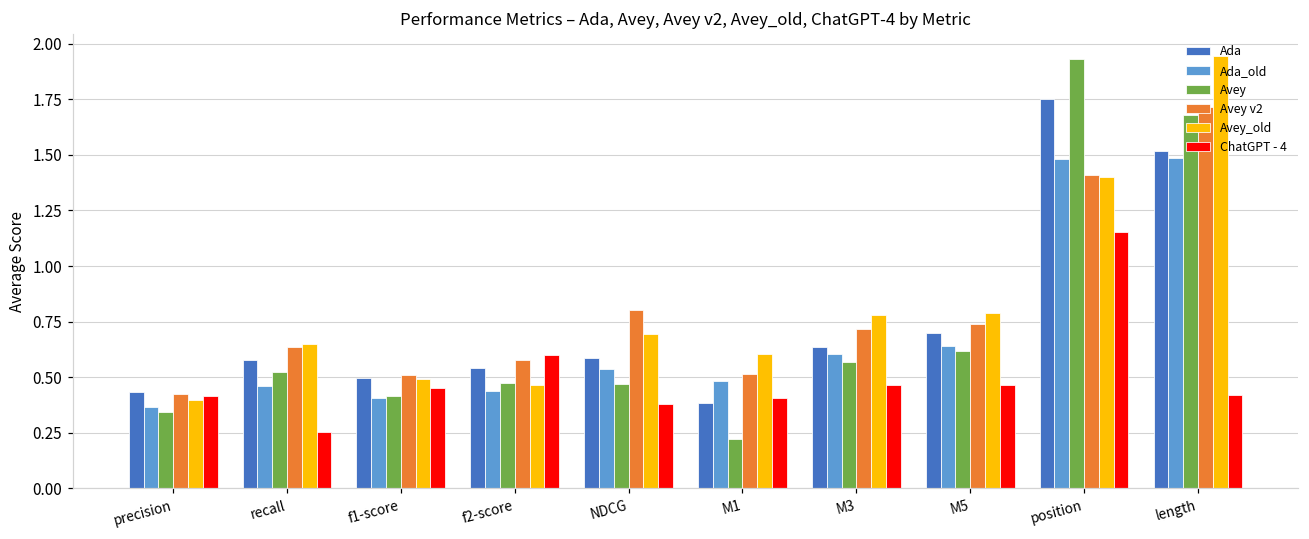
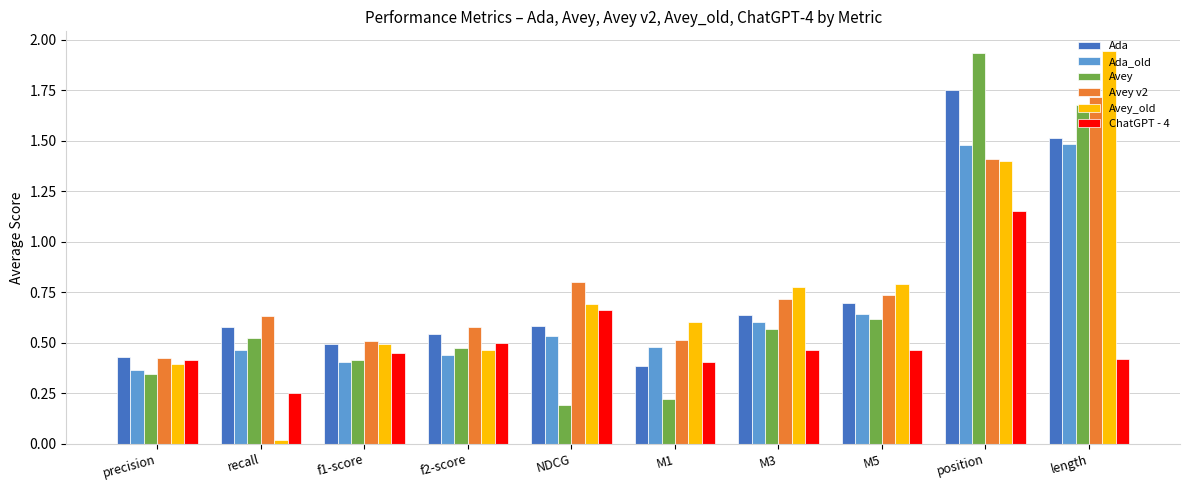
  {
    "Avey": {
      "precision": 0.34,
      "recall": 0.53,
      "f1-score": 0.42,
      "f2-score": 0.48,
-     "NDCG": 0.47,
+     "NDCG": 0.19,
      "M1": 0.22,
      "M3": 0.57,
      "M5": 0.62,
      "position": 1.93,
      "length": 1.68
    },
    "Avey v2": {
      "precision": 0.43,
      "recall": 0.64,
      "f1-score": 0.51,
      "f2-score": 0.58,
      "NDCG": 0.80,
      "M1": 0.52,
      "M3": 0.72,
      "M5": 0.74,
      "position": 1.41,
      "length": 1.72
    },
    "Avey_old": {
      "precision": 0.40,
-     "recall": 0.65,
+     "recall": 0.02,
      "f1-score": 0.49,
      "f2-score": 0.46,
      "NDCG": 0.69,
      "M1": 0.61,
      "M3": 0.78,
      "M5": 0.79,
      "position": 1.40,
      "length": 1.95
    },
    "ChatGPT - 4": {
      "precision": 0.42,
      "recall": 0.25,
      "f1-score": 0.45,
-     "f2-score": 0.6,
-     "NDCG": 0.38,
+     "f2-score": 0.5,
+     "NDCG": 0.66,
      "M1": 0.40,
      "M3": 0.47,
      "M5": 0.47,
      "position": 1.15,
      "length": 0.42
    }
  }
